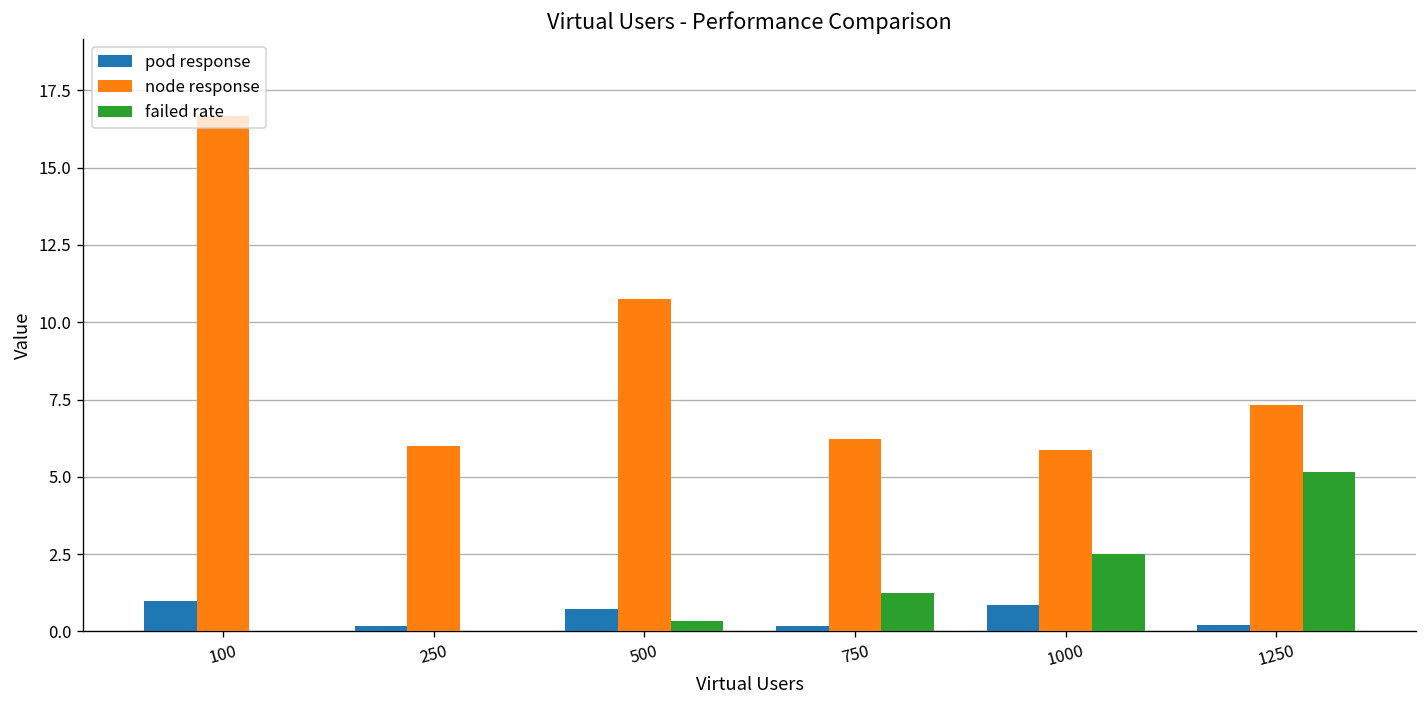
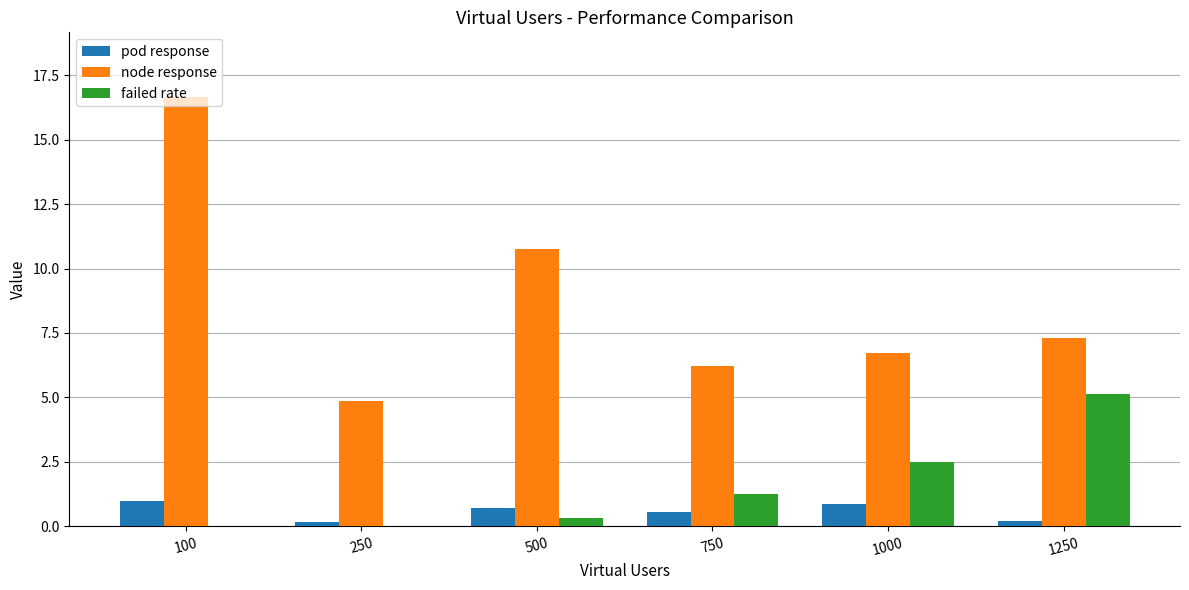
  {
    "pod response": {
      "100": 1.0,
      "250": 0.2,
      "500": 0.7,
-     "750": 0.2,
+     "750": 0.5,
      "1000": 0.9,
      "1250": 0.2
    },
    "node response": {
-     "250": 6.0,
+     "250": 4.8,
      "500": 10.8,
      "750": 6.2,
-     "1000": 5.9,
+     "1000": 6.7,
      "1250": 7.3
    },
    "failed rate": {
      "100": 0.0,
      "250": 0.0,
      "500": 0.3,
      "750": 1.3,
      "1000": 2.5,
      "1250": 5.1
    }
  }
